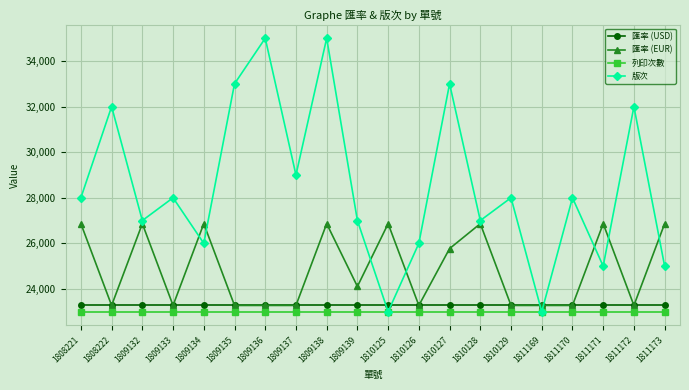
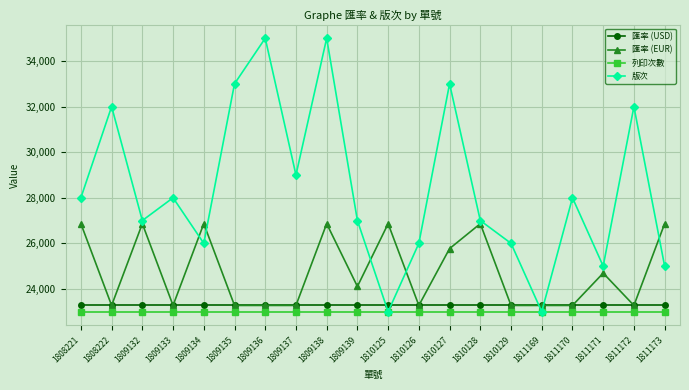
  {
    "匯率 (USD)": {
      "1808221": "23,300",
      "1809132": "23,300",
      "1809134": "23,300",
      "1809138": "23,300",
      "1809139": "23,300",
      "1810125": "23,300",
      "1810127": "23,300",
      "1810128": "23,300",
      "1811171": "23,300",
      "1811173": "23,300"
    },
    "匯率 (EUR)": {
      "1808221": "26,900",
      "1809132": "26,900",
      "1809134": "26,900",
      "1809138": "26,900",
      "1809139": "24,100",
      "1810125": "26,900",
      "1810127": "25,800",
      "1810128": "26,900",
-     "1811171": "26,900",
+     "1811171": "24,700",
      "1811173": "26,900"
    },
    "列印次數": {
      "1808221": "23,000",
      "1808222": "23,000",
      "1809132": "23,000",
      "1809133": "23,000",
      "1809134": "23,000",
      "1809135": "23,000",
      "1809136": "23,000",
      "1809137": "23,000",
      "1809138": "23,000",
      "1809139": "23,000",
      "1810126": "23,000",
      "1810127": "23,000",
      "1810128": "23,000",
      "1810129": "23,000",
      "1811170": "23,000",
      "1811171": "23,000",
      "1811172": "23,000",
      "1811173": "23,000"
    },
    "版次": {
      "1808221": "28,000",
      "1808222": "32,000",
      "1809132": "27,000",
      "1809133": "28,000",
      "1809134": "26,000",
      "1809135": "33,000",
      "1809136": "35,000",
      "1809137": "29,000",
      "1809138": "35,000",
      "1809139": "27,000",
      "1810126": "26,000",
      "1810127": "33,000",
      "1810128": "27,000",
-     "1810129": "28,000",
+     "1810129": "26,000",
      "1811170": "28,000",
      "1811171": "25,000",
      "1811172": "32,000",
      "1811173": "25,000"
    }
  }
